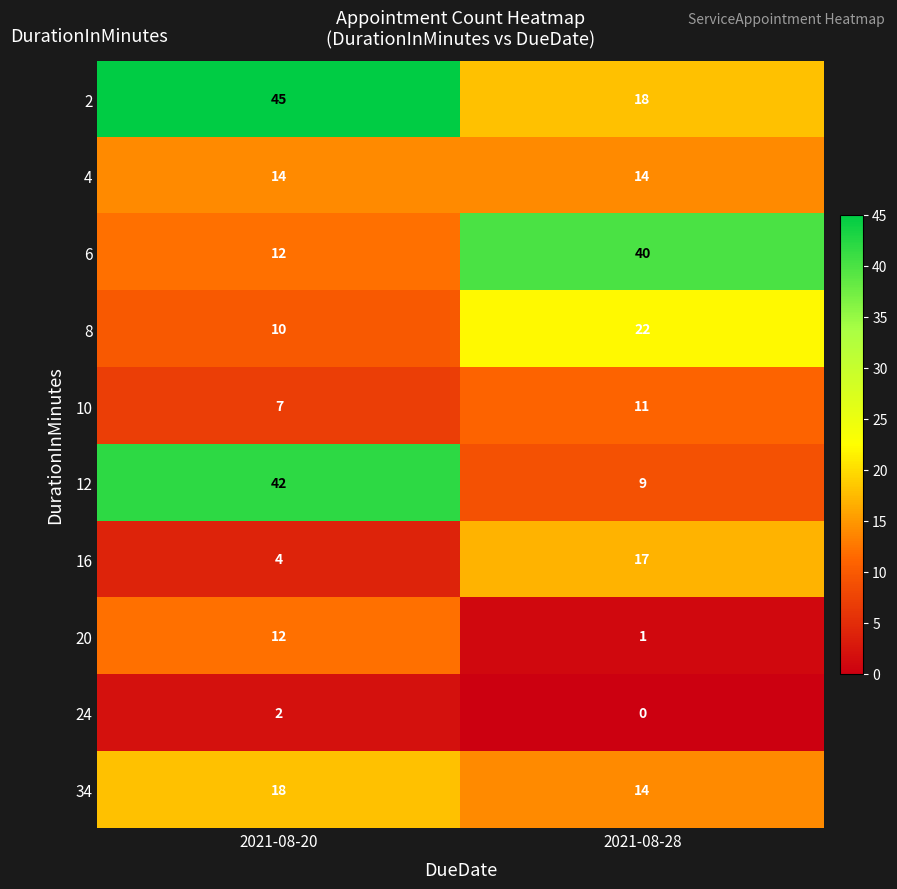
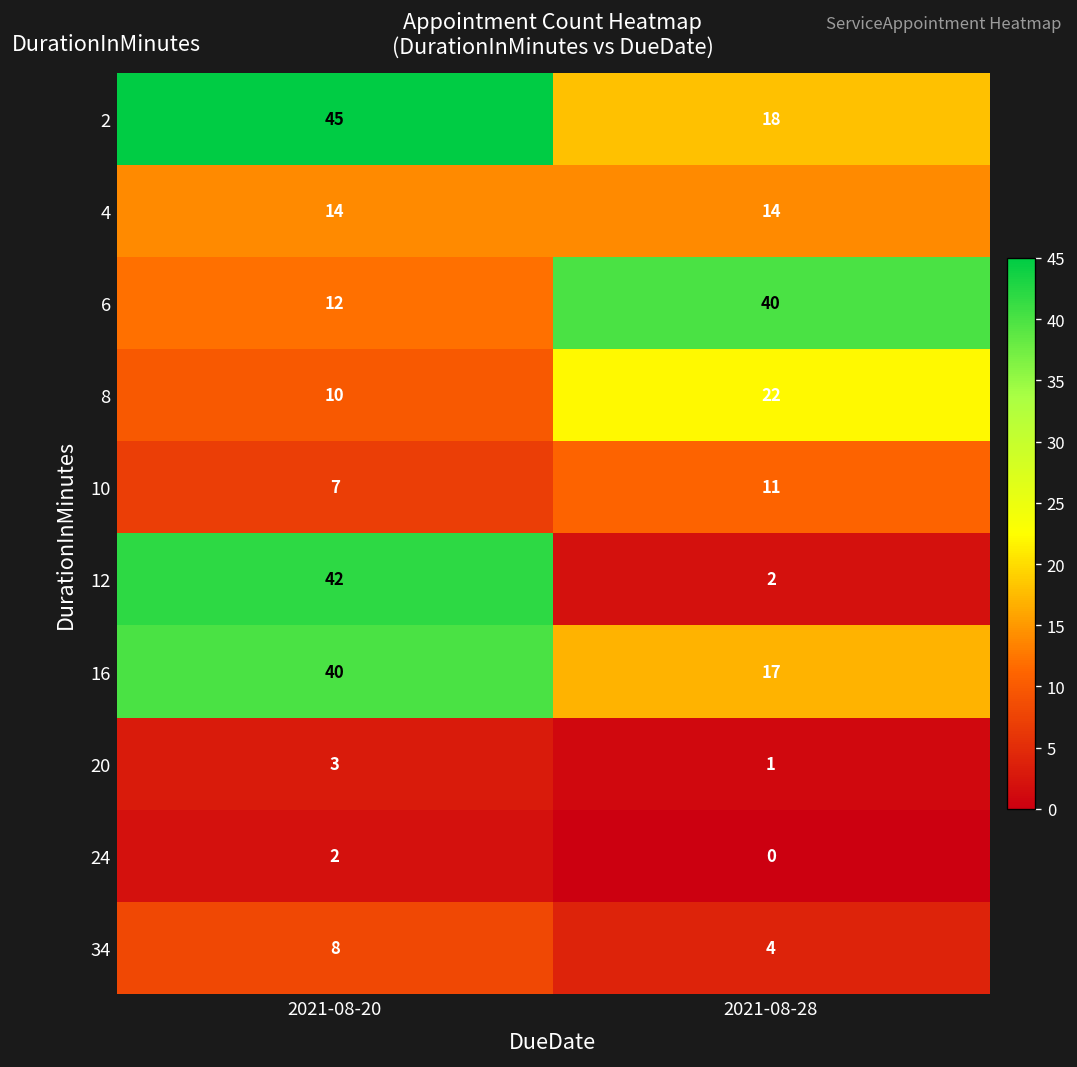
  {
    "2": {
      "2021-08-20": 45,
      "2021-08-28": 18
    },
    "4": {
      "2021-08-20": 14,
      "2021-08-28": 14
    },
    "6": {
      "2021-08-20": 12,
      "2021-08-28": 40
    },
    "8": {
      "2021-08-20": 10,
      "2021-08-28": 22
    },
    "10": {
      "2021-08-20": 7,
      "2021-08-28": 11
    },
    "12": {
      "2021-08-20": 42,
-     "2021-08-28": 9
+     "2021-08-28": 2
    },
    "16": {
-     "2021-08-20": 4,
+     "2021-08-20": 40,
      "2021-08-28": 17
    },
    "20": {
-     "2021-08-20": 12,
+     "2021-08-20": 3,
      "2021-08-28": 1
    },
    "24": {
      "2021-08-20": 2,
      "2021-08-28": 0
    },
    "34": {
-     "2021-08-20": 18,
-     "2021-08-28": 14
+     "2021-08-20": 8,
+     "2021-08-28": 4
    }
  }
